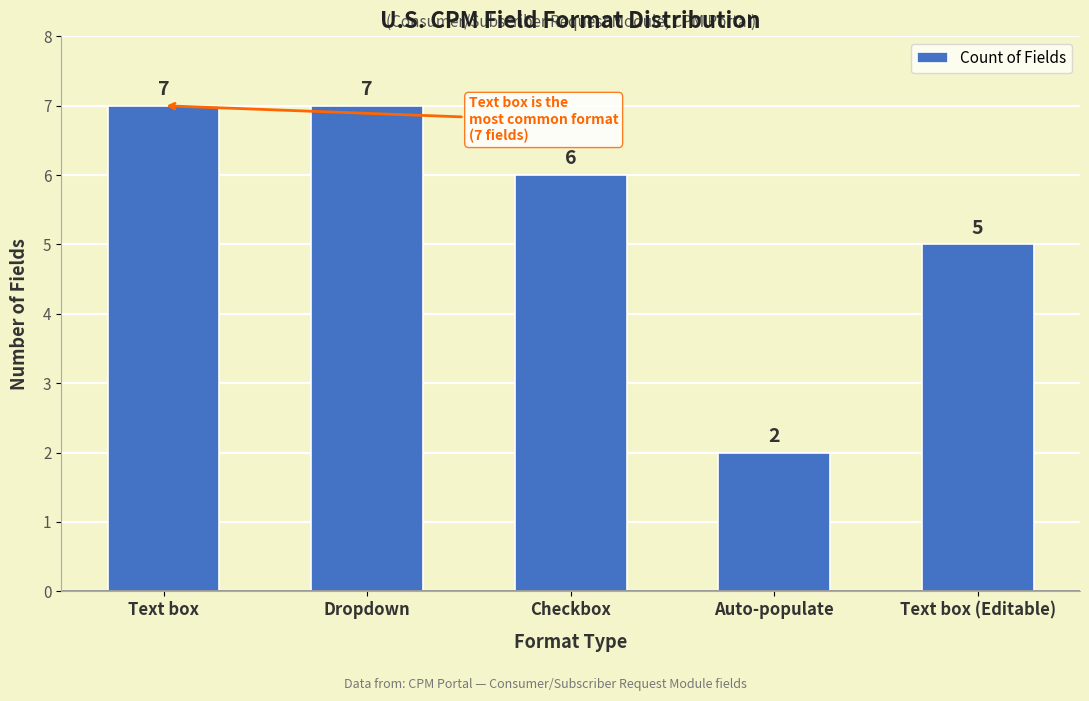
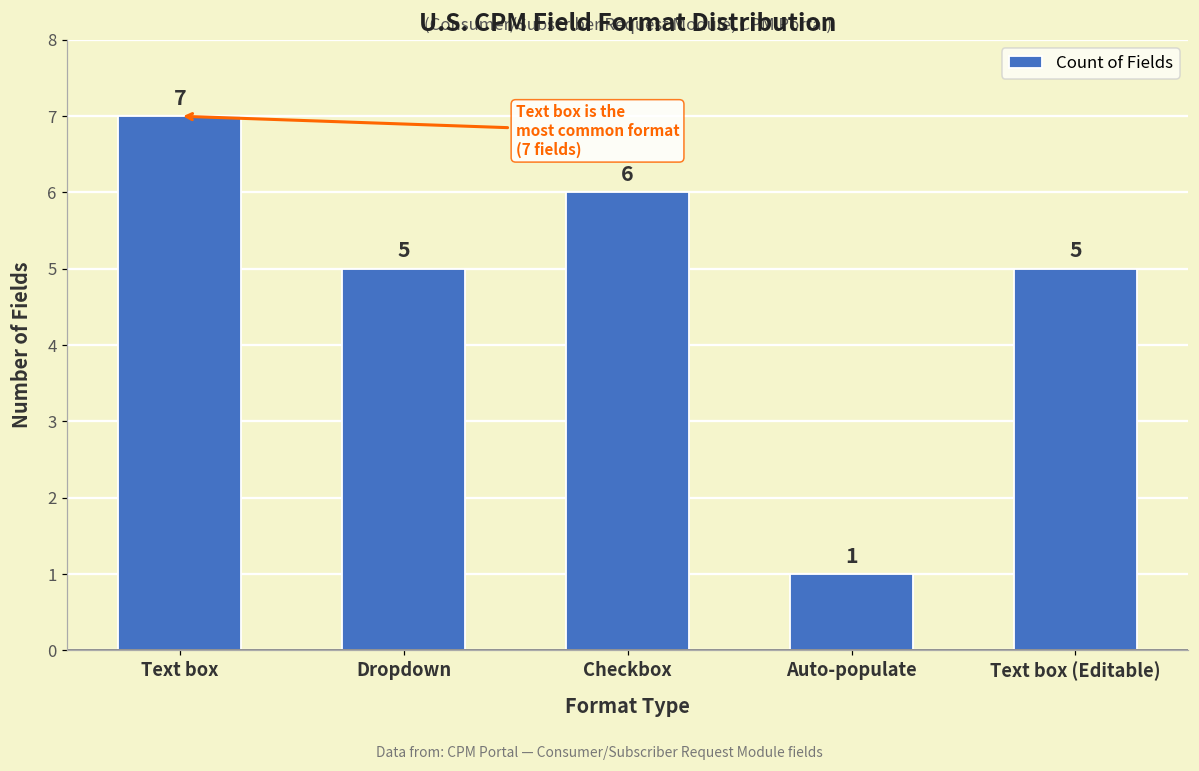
  {
    "Text box": 7,
-   "Dropdown": 7,
+   "Dropdown": 5,
    "Checkbox": 6,
-   "Auto-populate": 2,
+   "Auto-populate": 1,
    "Text box (Editable)": 5
  }
